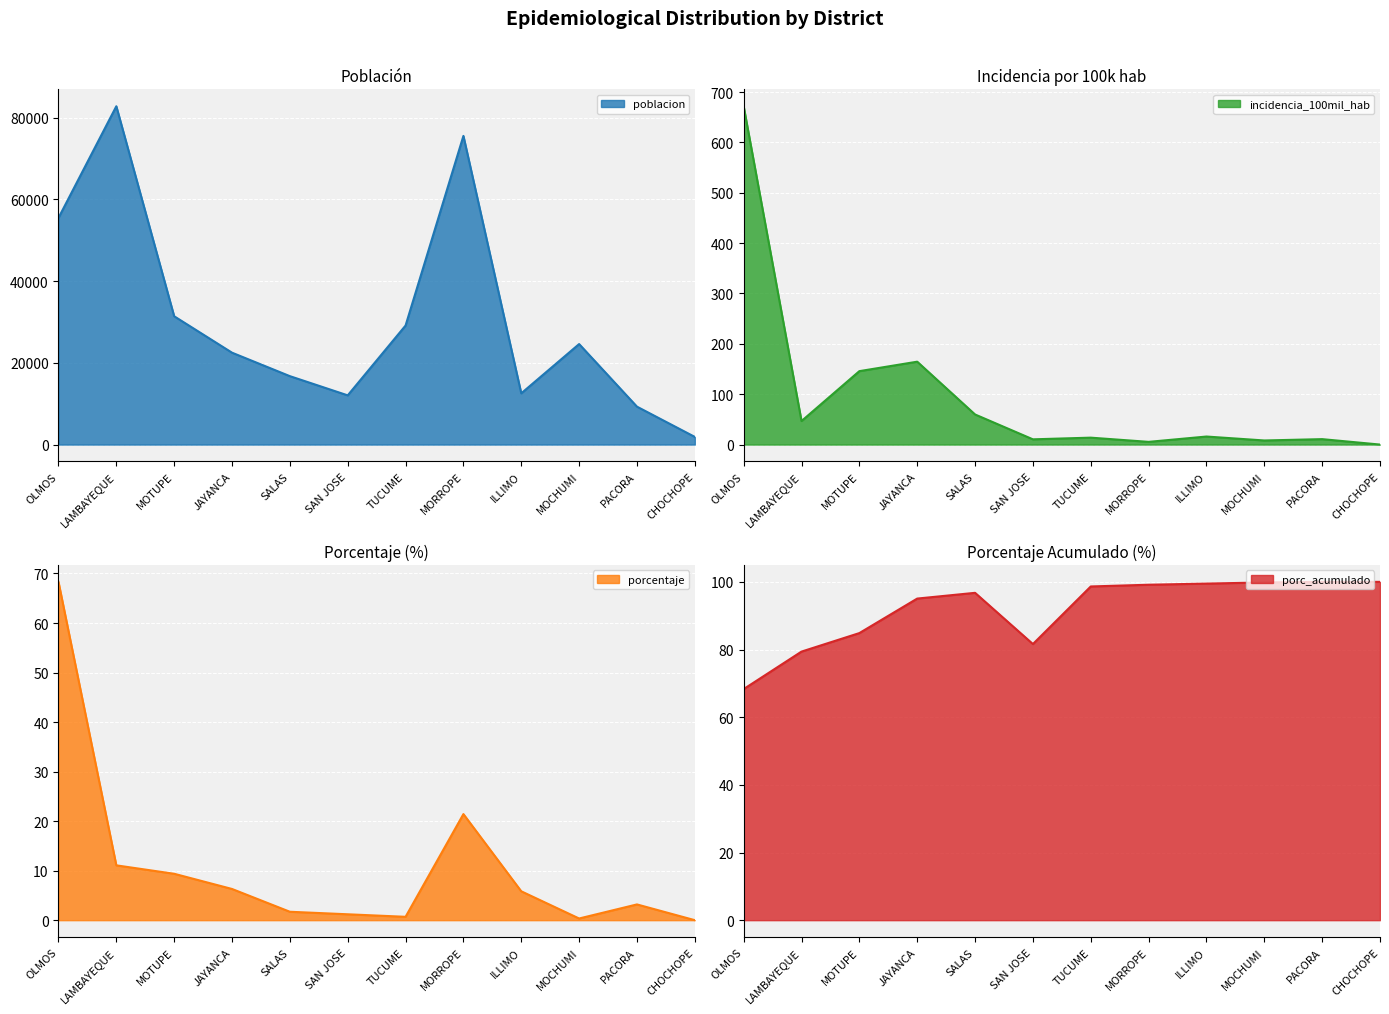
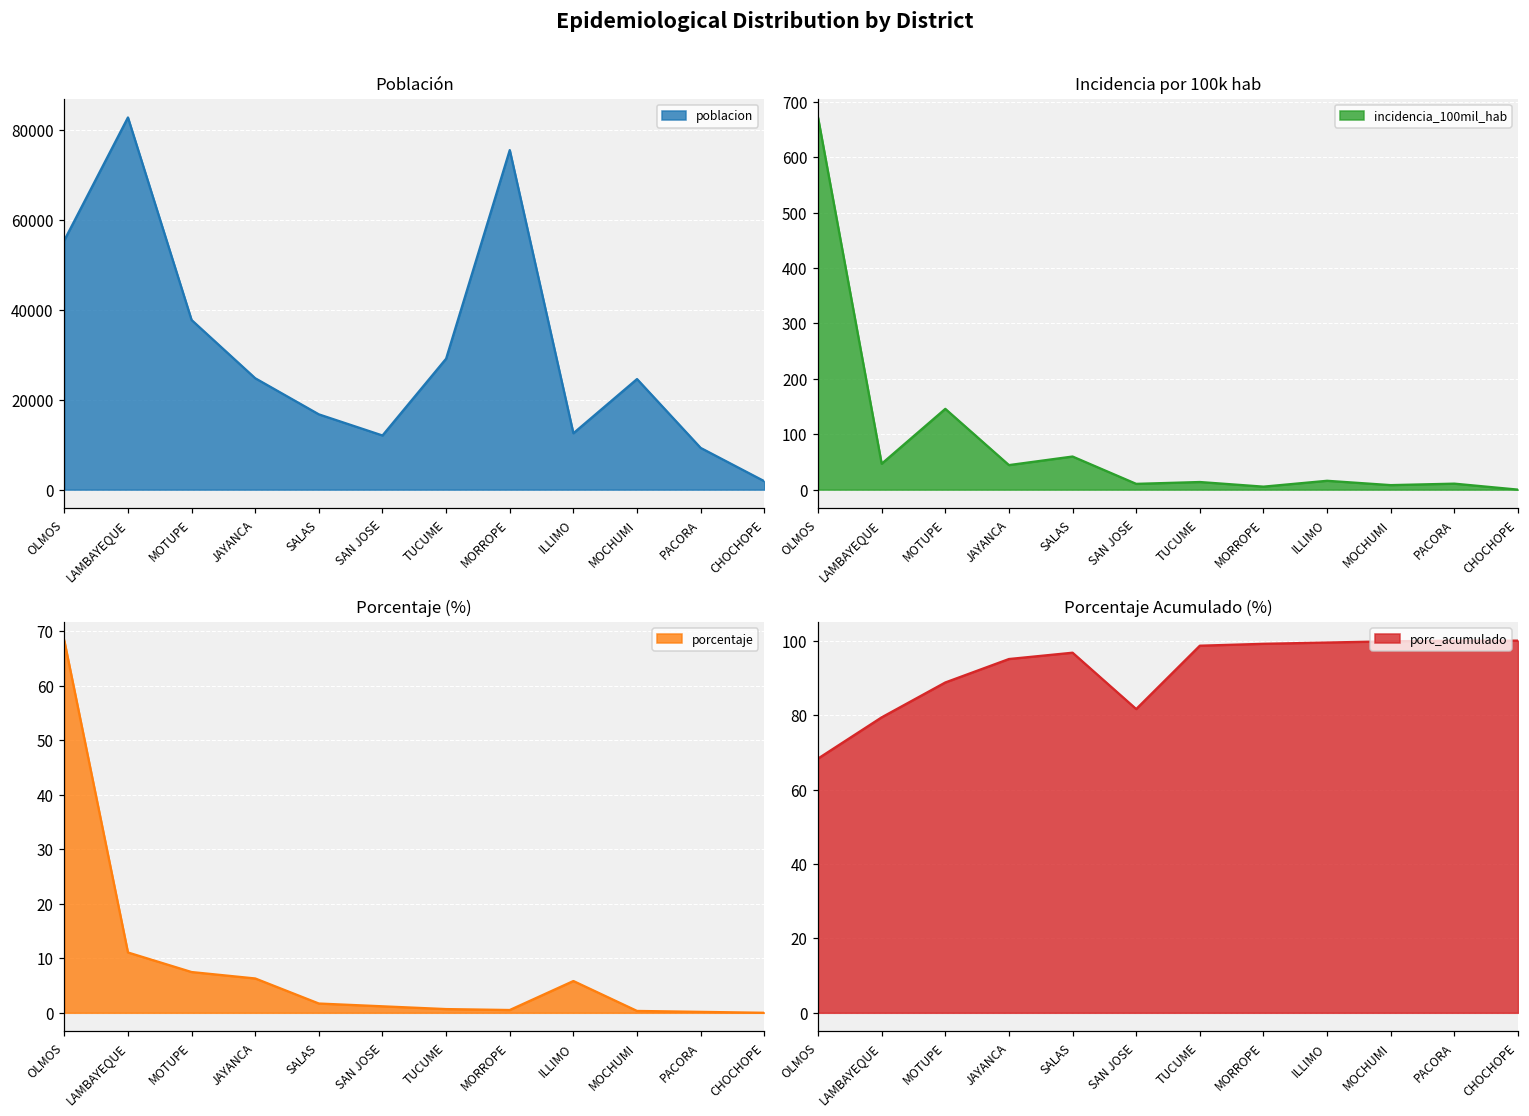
  {
    "Población": {
      "OLMOS": 55000,
      "LAMBAYEQUE": 83000,
-     "MOTUPE": 31000,
-     "JAYANCA": 22000,
+     "MOTUPE": 38000,
+     "JAYANCA": 25000,
      "SALAS": 17000,
      "SAN JOSE": 12000,
      "TUCUME": 29000,
      "MORROPE": 76000,
      "ILLIMO": 13000,
      "MOCHUMI": 25000,
      "PACORA": 9000,
      "CHOCHOPE": 2000
    },
    "Incidencia por 100k hab": {
      "OLMOS": 670,
      "LAMBAYEQUE": 50,
      "MOTUPE": 150,
-     "JAYANCA": 160,
+     "JAYANCA": 40,
      "SALAS": 60,
      "SAN JOSE": 10,
      "TUCUME": 10,
      "MORROPE": 10,
      "ILLIMO": 20,
      "MOCHUMI": 10,
      "PACORA": 10,
      "CHOCHOPE": 0
    },
    "Porcentaje (%)": {
      "OLMOS": 68,
      "LAMBAYEQUE": 11,
-     "MOTUPE": 9,
+     "MOTUPE": 7,
      "JAYANCA": 6,
      "SALAS": 2,
      "SAN JOSE": 1,
      "TUCUME": 1,
-     "MORROPE": 21,
+     "MORROPE": 1,
      "ILLIMO": 6,
      "MOCHUMI": 0,
-     "PACORA": 3,
+     "PACORA": 0,
      "CHOCHOPE": 0
    },
    "Porcentaje Acumulado (%)": {
      "OLMOS": 68,
      "LAMBAYEQUE": 79,
-     "MOTUPE": 85,
+     "MOTUPE": 89,
      "JAYANCA": 95,
      "SALAS": 97,
      "SAN JOSE": 82,
      "TUCUME": 99,
      "MORROPE": 99,
      "ILLIMO": 99,
      "CHOCHOPE": 100
    }
  }
